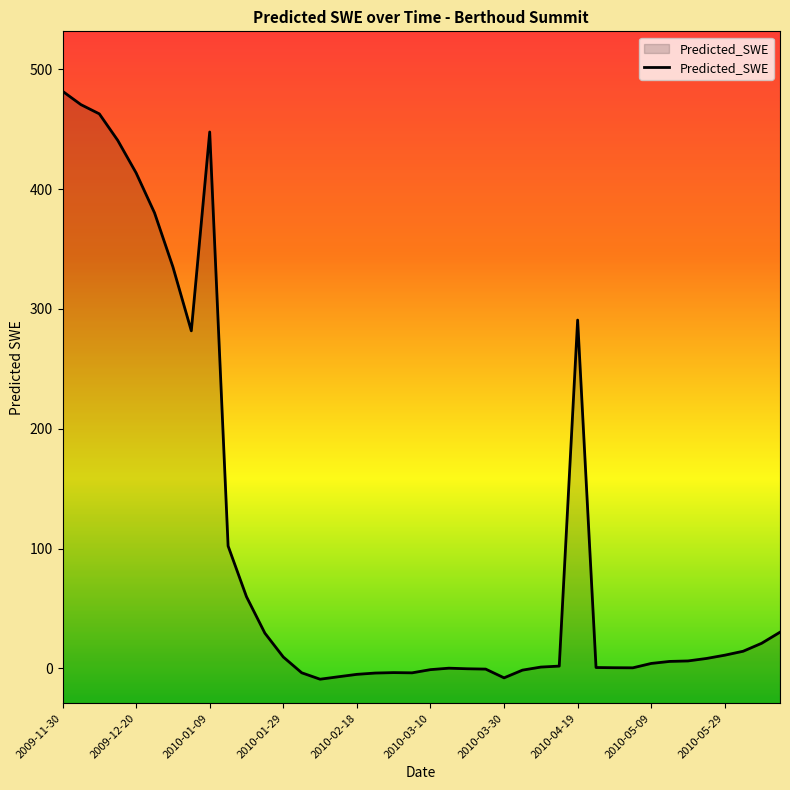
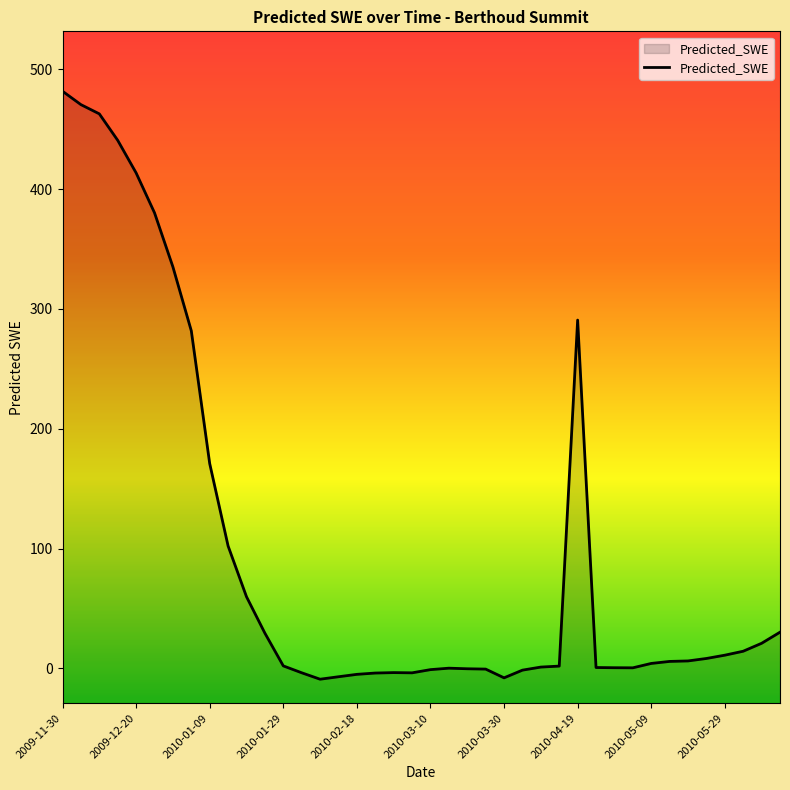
  {
    "2009-11-30": 482,
    "2009-12-20": 414,
-   "2010-01-09": 448,
-   "2010-01-29": 9,
+   "2010-01-09": 171,
+   "2010-01-29": 2,
    "2010-02-18": -5,
    "2010-03-10": -1,
    "2010-03-30": -8,
    "2010-04-19": 291,
    "2010-05-09": 4,
    "2010-05-29": 11
  }
